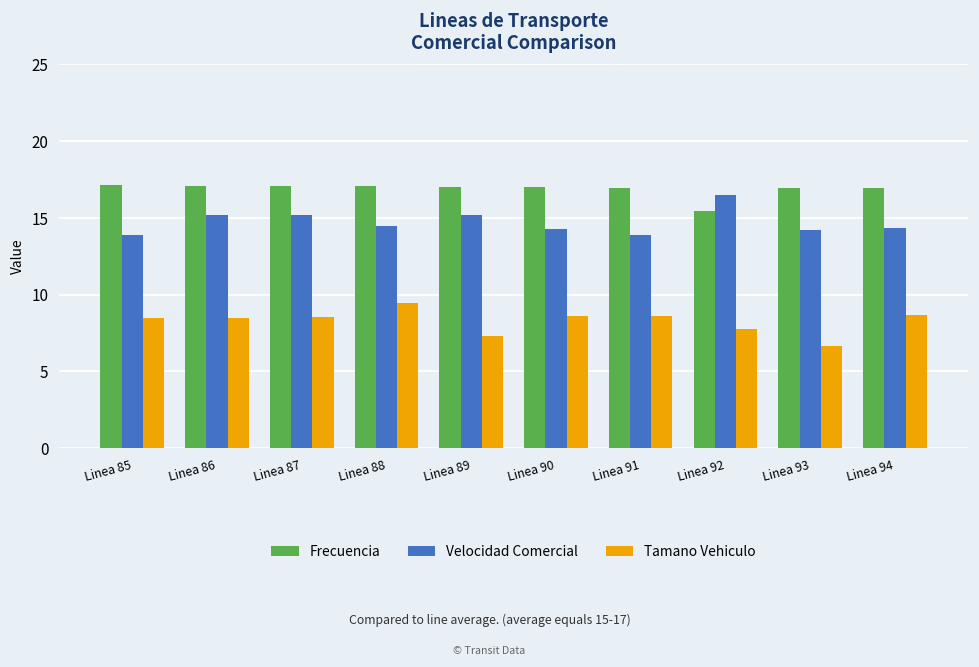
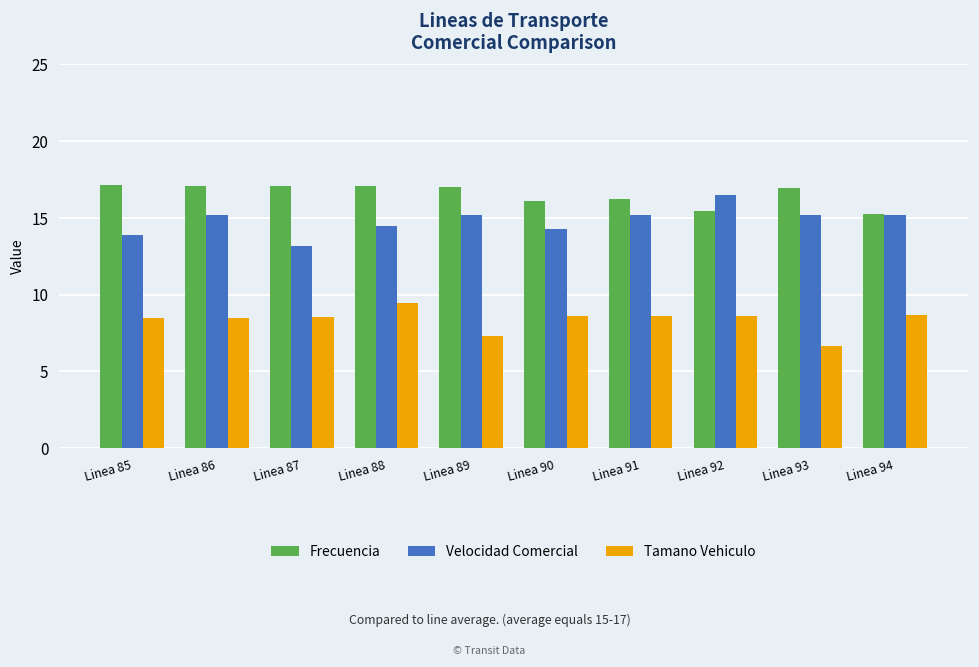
  {
    "Frecuencia": {
      "Linea 85": 17.1,
      "Linea 86": 17.1,
      "Linea 87": 17.1,
      "Linea 88": 17.1,
      "Linea 89": 17.0,
-     "Linea 90": 17.0,
-     "Linea 91": 17.0,
+     "Linea 90": 16.1,
+     "Linea 91": 16.2,
      "Linea 92": 15.5,
      "Linea 93": 16.9,
-     "Linea 94": 16.9
+     "Linea 94": 15.3
    },
    "Velocidad Comercial": {
      "Linea 85": 13.9,
      "Linea 86": 15.2,
-     "Linea 87": 15.2,
+     "Linea 87": 13.2,
      "Linea 88": 14.5,
      "Linea 89": 15.2,
      "Linea 90": 14.3,
-     "Linea 91": 13.9,
+     "Linea 91": 15.2,
      "Linea 92": 16.5,
-     "Linea 93": 14.2,
-     "Linea 94": 14.3
+     "Linea 93": 15.2,
+     "Linea 94": 15.2
    },
    "Tamano Vehiculo": {
      "Linea 85": 8.5,
      "Linea 86": 8.5,
      "Linea 87": 8.5,
      "Linea 88": 9.4,
      "Linea 89": 7.3,
      "Linea 90": 8.6,
      "Linea 91": 8.6,
-     "Linea 92": 7.8,
+     "Linea 92": 8.6,
      "Linea 93": 6.6,
      "Linea 94": 8.7
    }
  }
